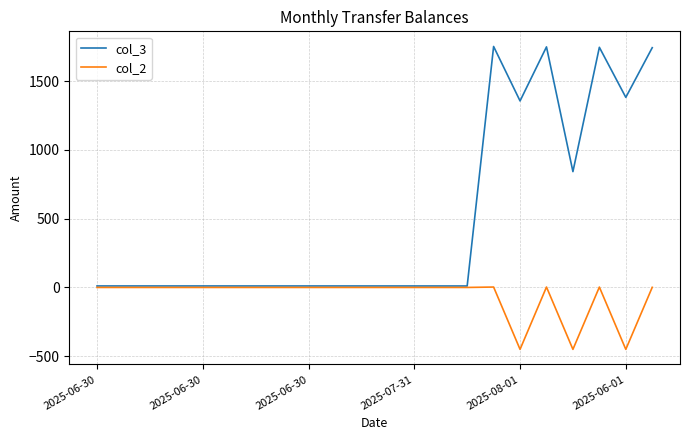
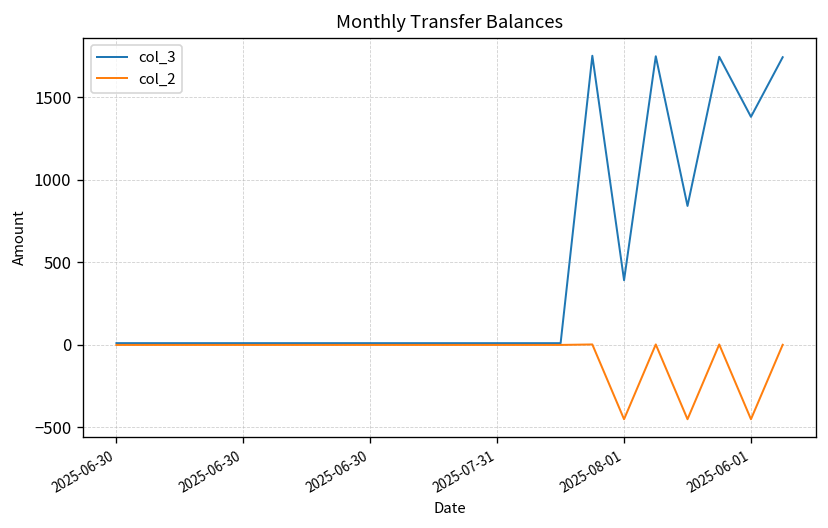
  {
    "col_3": {
-     "2025-08-01": 1360,
+     "2025-08-01": 390,
      "2025-06-01": 1380
    },
    "col_2": {
      "2025-08-01": -450,
      "2025-06-01": -450
    }
  }
